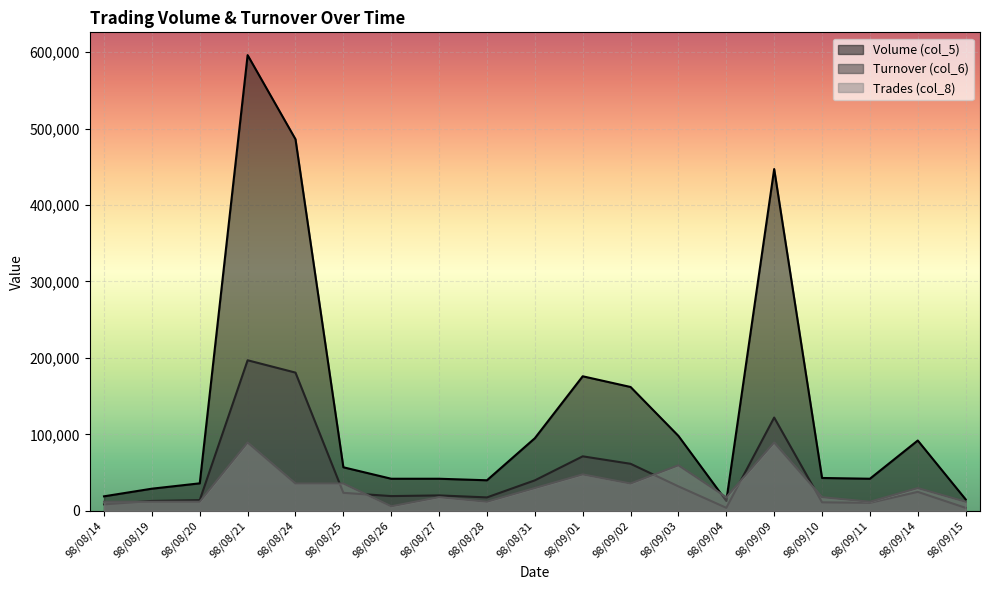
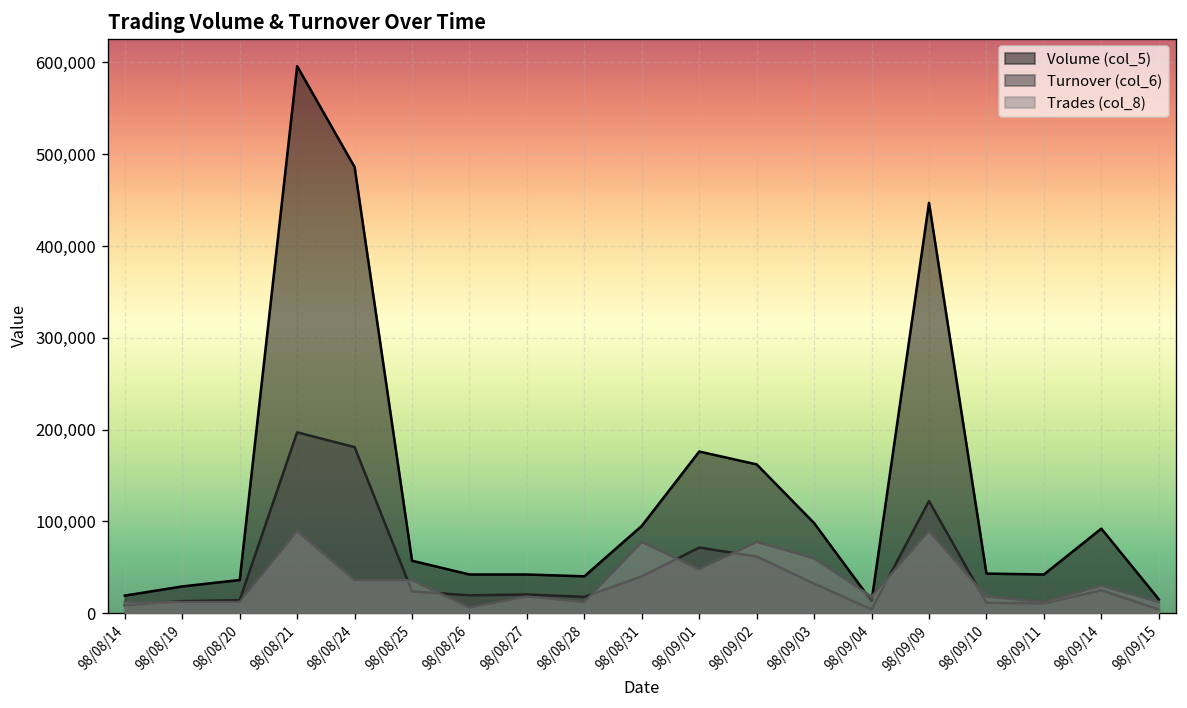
  {
    "Trades (col_8)": {
      "98/08/14": "10,000",
      "98/08/21": "90,000",
      "98/08/24": "40,000",
      "98/08/25": "40,000",
      "98/08/26": "10,000",
      "98/08/28": "10,000",
-     "98/08/31": "30,000",
+     "98/08/31": "80,000",
      "98/09/01": "50,000",
-     "98/09/02": "40,000",
+     "98/09/02": "80,000",
      "98/09/03": "60,000",
      "98/09/04": "20,000",
      "98/09/09": "90,000",
      "98/09/10": "20,000",
      "98/09/14": "30,000"
    }
  }
